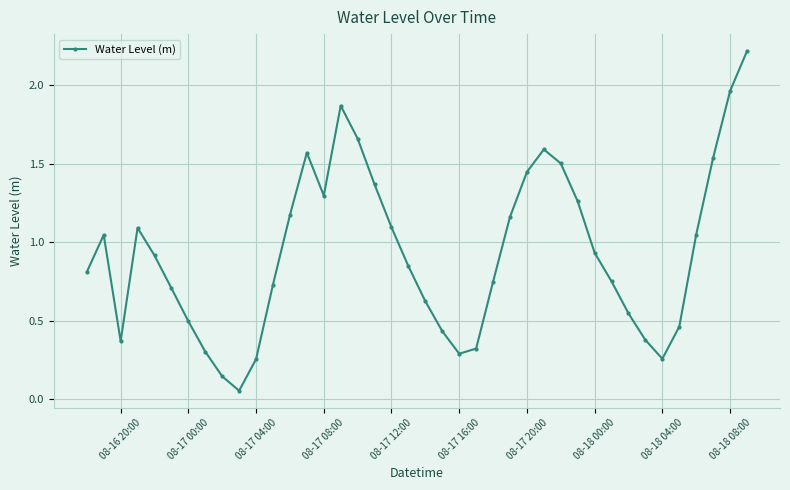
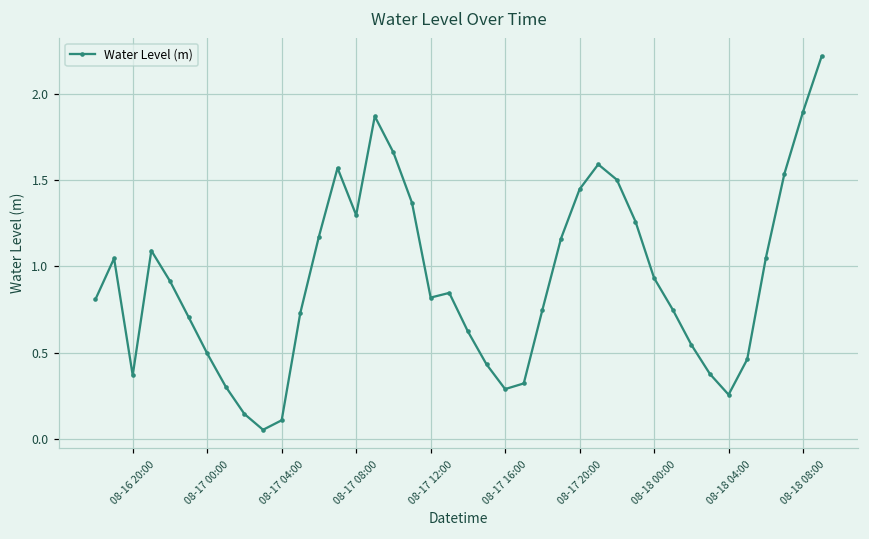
  {
    "08-16 20:00": 0.37,
    "08-17 00:00": 0.50,
-   "08-17 04:00": 0.26,
+   "08-17 04:00": 0.11,
    "08-17 08:00": 1.30,
-   "08-17 12:00": 1.10,
+   "08-17 12:00": 0.82,
    "08-17 16:00": 0.29,
    "08-17 20:00": 1.45,
    "08-18 00:00": 0.93,
    "08-18 04:00": 0.26,
-   "08-18 08:00": 1.96
+   "08-18 08:00": 1.90
  }
